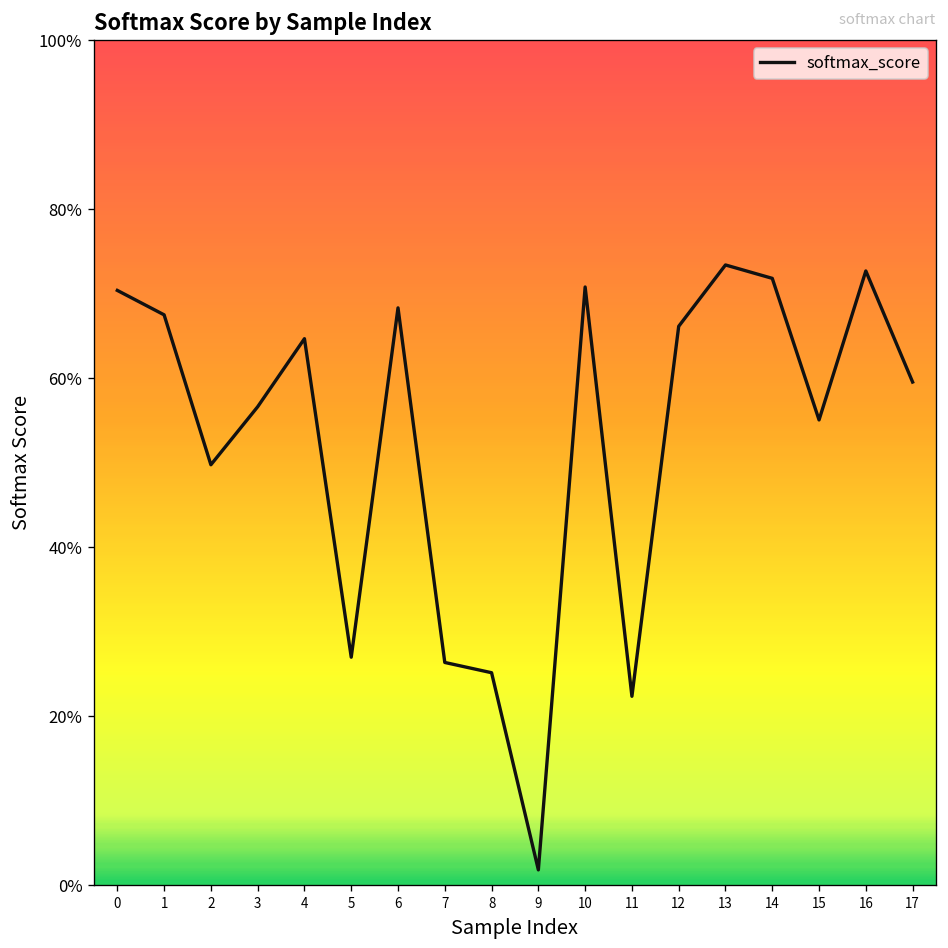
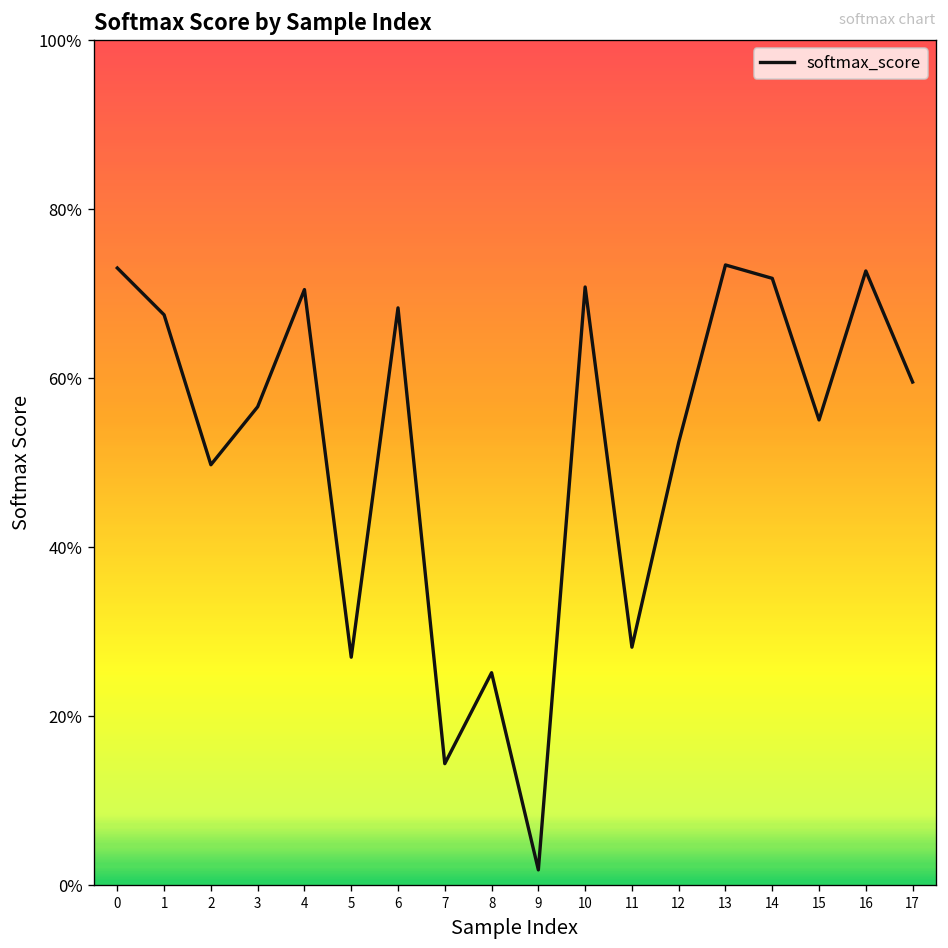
  {
-   "0": "70%",
+   "0": "73%",
    "1": "67%",
    "2": "50%",
    "3": "57%",
-   "4": "65%",
+   "4": "70%",
    "5": "27%",
    "6": "68%",
-   "7": "26%",
+   "7": "14%",
    "8": "25%",
    "9": "2%",
    "10": "71%",
-   "11": "22%",
-   "12": "66%",
+   "11": "28%",
+   "12": "52%",
    "13": "73%",
    "14": "72%",
    "15": "55%",
    "16": "73%",
    "17": "60%"
  }
